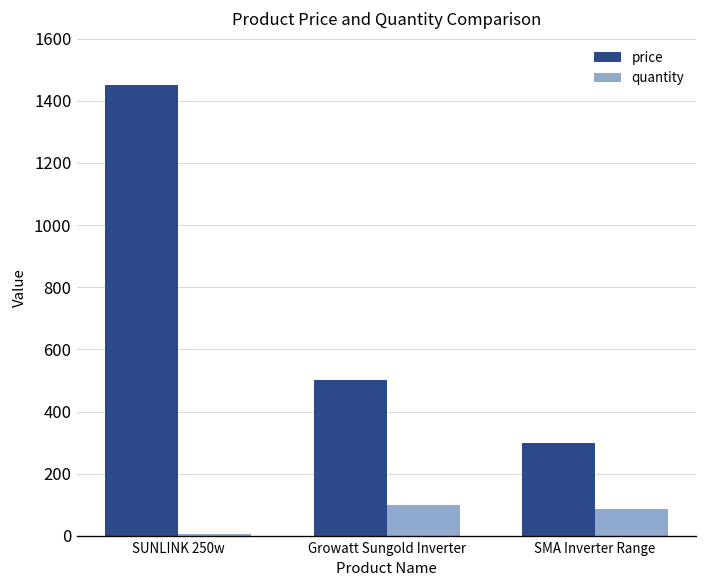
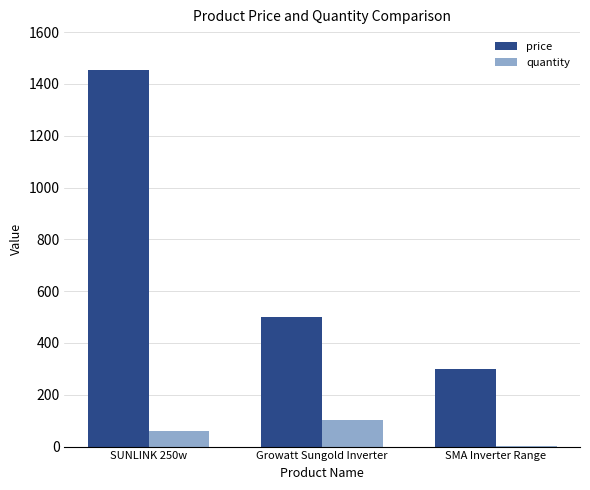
  {
    "price": {
      "SUNLINK 250w": 1450,
      "Growatt Sungold Inverter": 500,
      "SMA Inverter Range": 300
    },
    "quantity": {
-     "SUNLINK 250w": 10,
+     "SUNLINK 250w": 60,
      "Growatt Sungold Inverter": 100,
-     "SMA Inverter Range": 90
+     "SMA Inverter Range": 0
    }
  }
